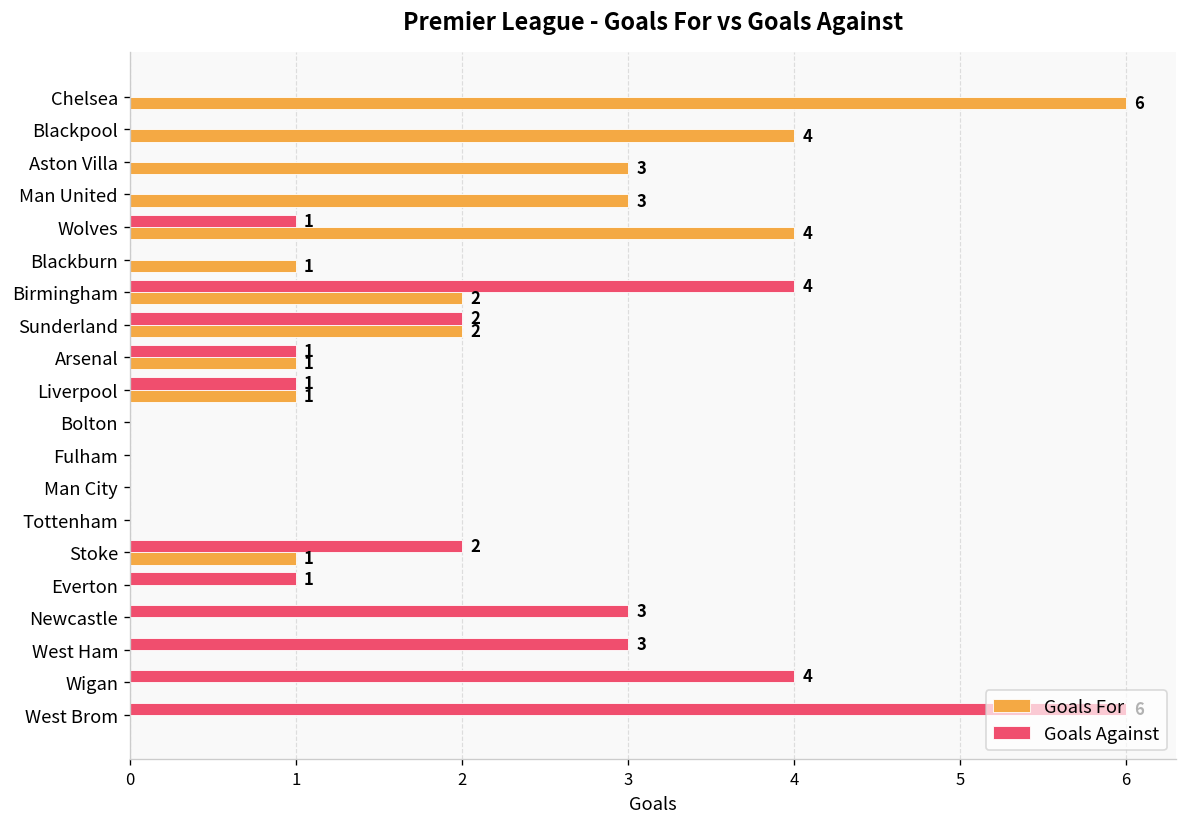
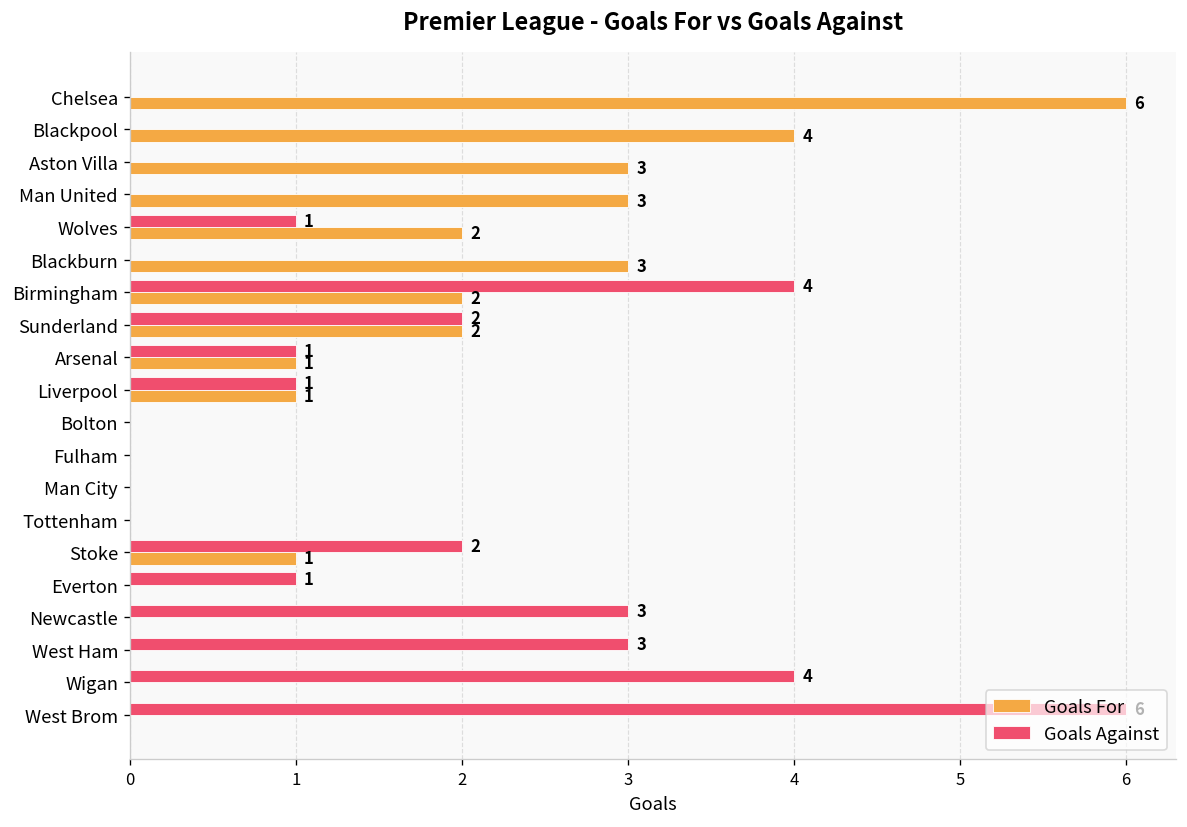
  {
    "Goals For": {
      "Chelsea": 6,
      "Blackpool": 4,
      "Aston Villa": 3,
      "Man United": 3,
-     "Wolves": 4,
-     "Blackburn": 1,
+     "Wolves": 2,
+     "Blackburn": 3,
      "Birmingham": 2,
      "Stoke": 1
    },
    "Goals Against": {
      "Wolves": 1,
      "Birmingham": 4,
      "Stoke": 2,
      "Everton": 1,
      "Newcastle": 3,
      "West Ham": 3,
      "Wigan": 4
    }
  }
